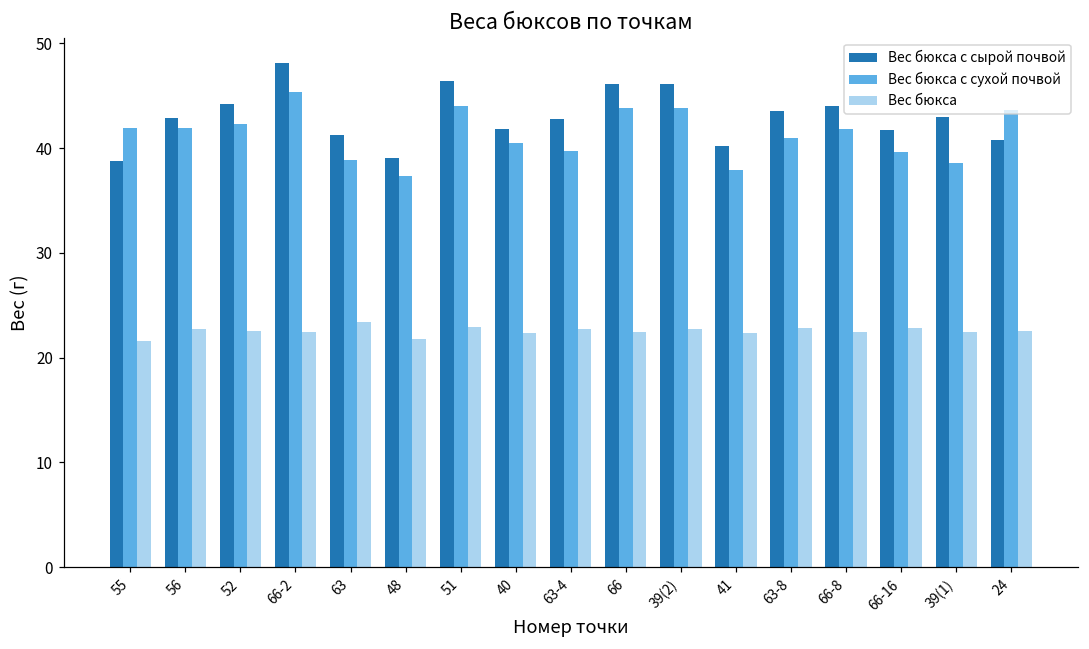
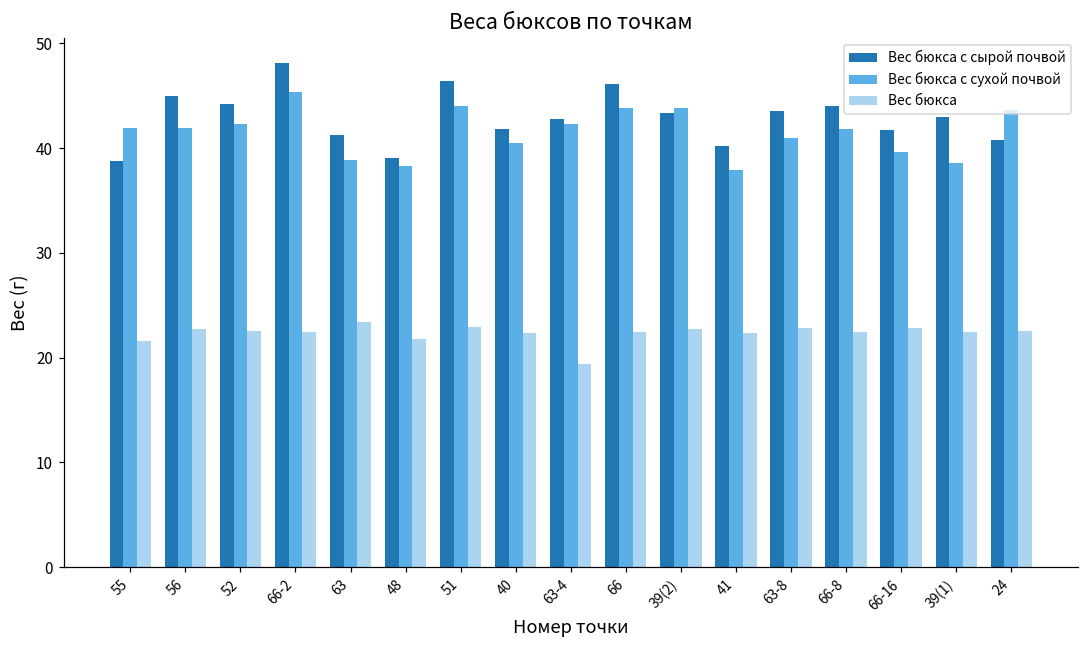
  {
    "Вес бюкса с сырой почвой": {
      "55": 39,
-     "56": 43,
+     "56": 45,
      "52": 44,
      "66-2": 48,
      "63": 41,
      "48": 39,
      "51": 46,
      "40": 42,
      "63-4": 43,
      "66": 46,
-     "39(2)": 46,
+     "39(2)": 43,
      "41": 40,
      "63-8": 44,
      "66-8": 44,
      "66-16": 42,
      "39(1)": 43,
      "24": 41
    },
    "Вес бюкса с сухой почвой": {
      "55": 42,
      "56": 42,
      "52": 42,
      "66-2": 45,
      "63": 39,
-     "48": 37,
+     "48": 38,
      "51": 44,
      "40": 41,
-     "63-4": 40,
+     "63-4": 42,
      "66": 44,
      "39(2)": 44,
      "41": 38,
      "63-8": 41,
      "66-8": 42,
      "66-16": 40,
      "39(1)": 39
    },
    "Вес бюкса": {
      "55": 22,
      "56": 23,
      "52": 23,
      "66-2": 22,
      "63": 23,
      "48": 22,
      "51": 23,
      "40": 22,
-     "63-4": 23,
+     "63-4": 19,
      "66": 22,
      "39(2)": 23,
      "41": 22,
      "63-8": 23,
      "66-8": 22,
      "66-16": 23,
      "39(1)": 22,
      "24": 23
    }
  }
